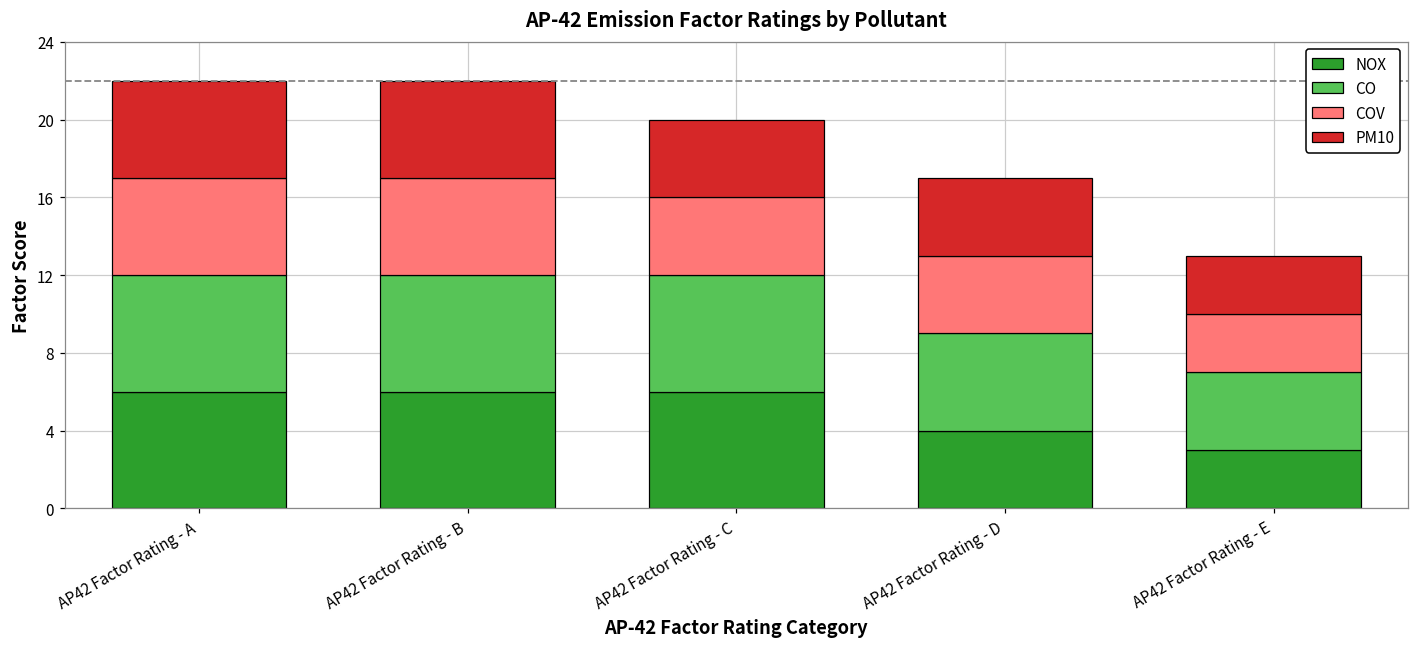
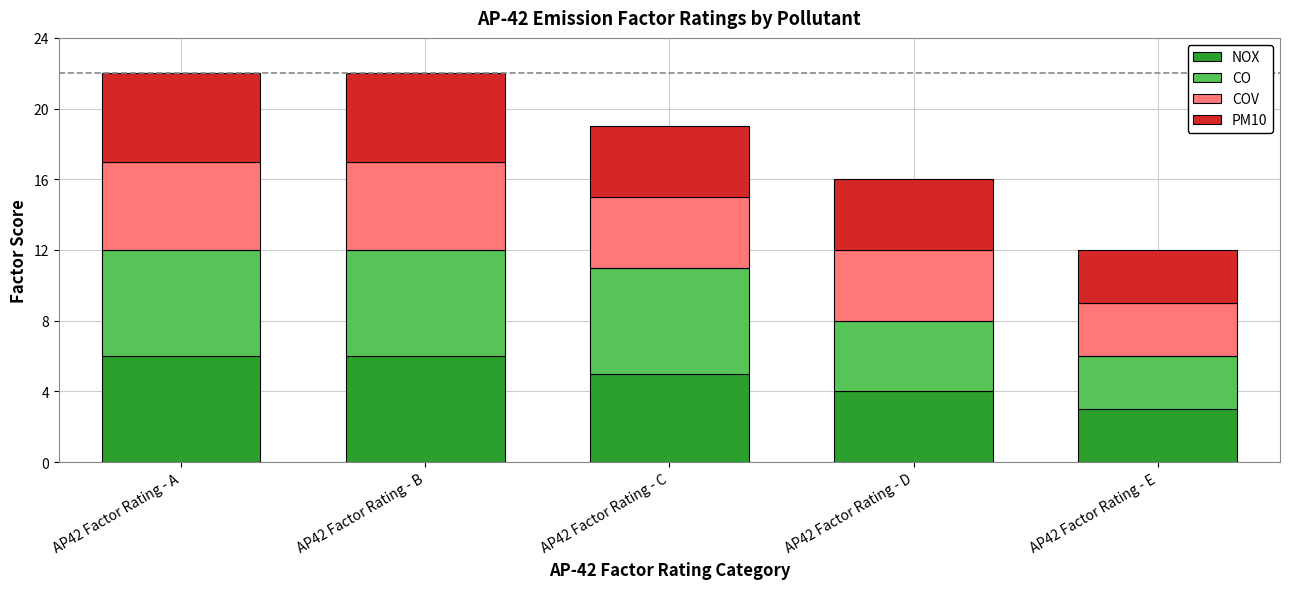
  {
    "NOX": {
      "AP42 Factor Rating - A": 6,
      "AP42 Factor Rating - B": 6,
-     "AP42 Factor Rating - C": 6,
+     "AP42 Factor Rating - C": 5,
      "AP42 Factor Rating - D": 4,
      "AP42 Factor Rating - E": 3
    },
    "CO": {
      "AP42 Factor Rating - A": 6,
      "AP42 Factor Rating - B": 6,
      "AP42 Factor Rating - C": 6,
-     "AP42 Factor Rating - D": 5,
-     "AP42 Factor Rating - E": 4
+     "AP42 Factor Rating - D": 4,
+     "AP42 Factor Rating - E": 3
    },
    "COV": {
      "AP42 Factor Rating - A": 5,
      "AP42 Factor Rating - B": 5,
      "AP42 Factor Rating - C": 4,
      "AP42 Factor Rating - D": 4,
      "AP42 Factor Rating - E": 3
    },
    "PM10": {
      "AP42 Factor Rating - A": 5,
      "AP42 Factor Rating - B": 5,
      "AP42 Factor Rating - C": 4,
      "AP42 Factor Rating - D": 4,
      "AP42 Factor Rating - E": 3
    }
  }
